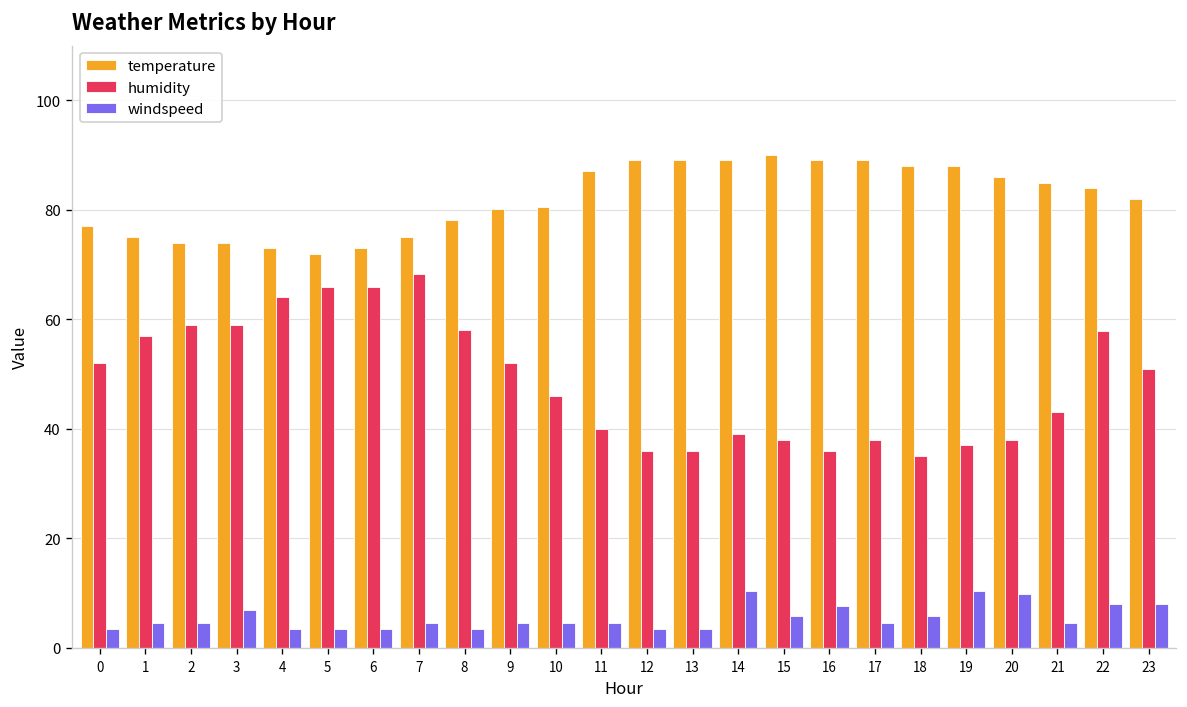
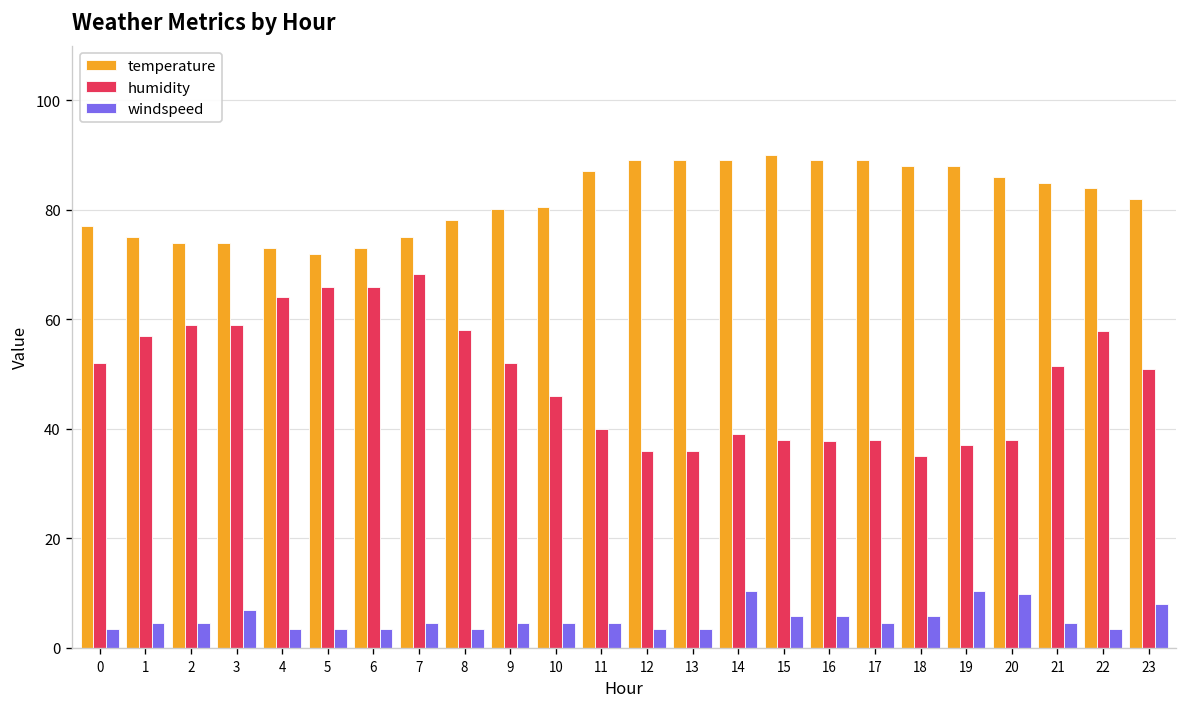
  {
    "temperature": {
      "0": 77,
      "1": 75,
      "2": 74,
      "3": 74,
      "4": 73,
      "5": 72,
      "6": 73,
      "7": 75,
      "8": 78,
      "9": 80,
      "10": 81,
      "11": 87,
      "12": 89,
      "13": 89,
      "14": 89,
      "15": 90,
      "16": 89,
      "17": 89,
      "18": 88,
      "19": 88,
      "20": 86,
      "21": 85,
      "22": 84,
      "23": 82
    },
    "humidity": {
      "0": 52,
      "1": 57,
      "2": 59,
      "3": 59,
      "4": 64,
      "5": 66,
      "6": 66,
      "7": 68,
      "8": 58,
      "9": 52,
      "10": 46,
      "11": 40,
      "12": 36,
      "13": 36,
      "14": 39,
      "15": 38,
-     "16": 36,
+     "16": 38,
      "17": 38,
      "18": 35,
      "19": 37,
      "20": 38,
-     "21": 43,
+     "21": 52,
      "22": 58,
      "23": 51
    },
    "windspeed": {
      "0": 4,
      "1": 5,
      "2": 5,
      "3": 7,
      "4": 4,
      "5": 4,
      "6": 4,
      "7": 5,
      "8": 4,
      "9": 5,
      "10": 5,
      "11": 5,
      "12": 4,
      "13": 4,
      "14": 10,
      "15": 6,
-     "16": 8,
+     "16": 6,
      "17": 5,
      "18": 6,
      "19": 10,
      "20": 10,
      "21": 5,
-     "22": 8,
+     "22": 3,
      "23": 8
    }
  }
